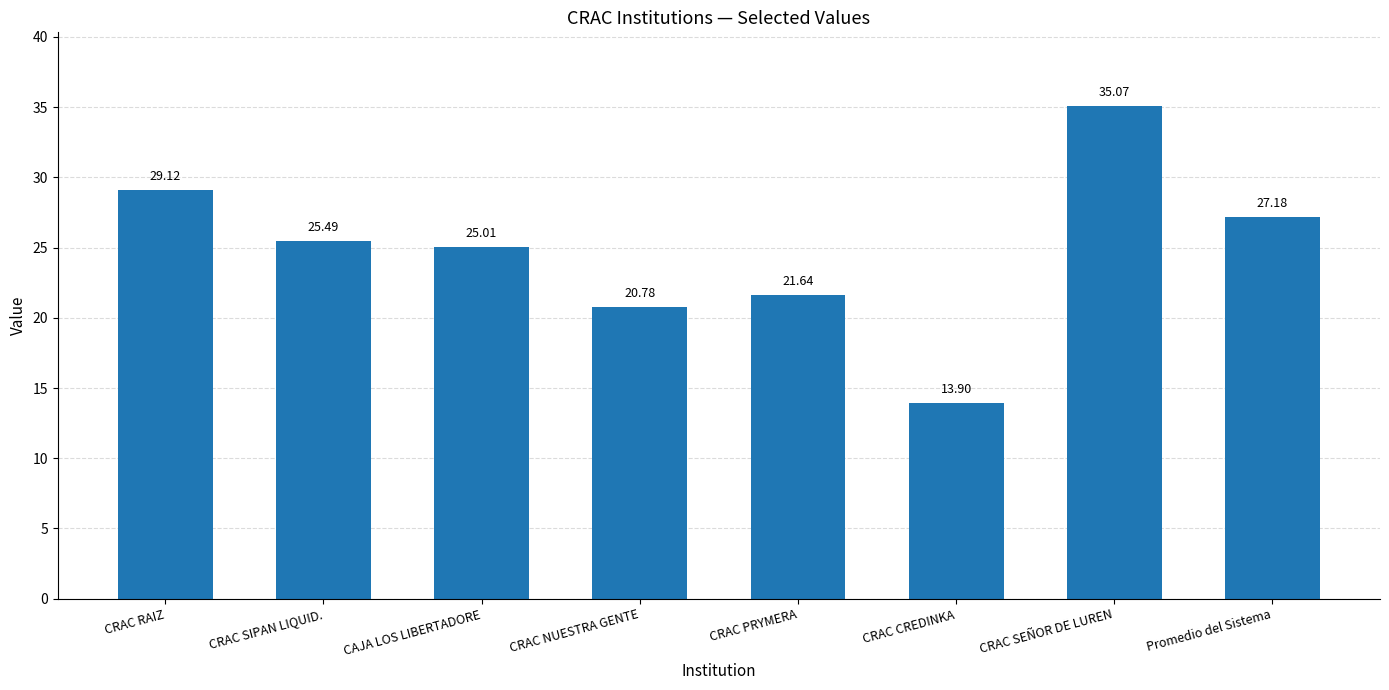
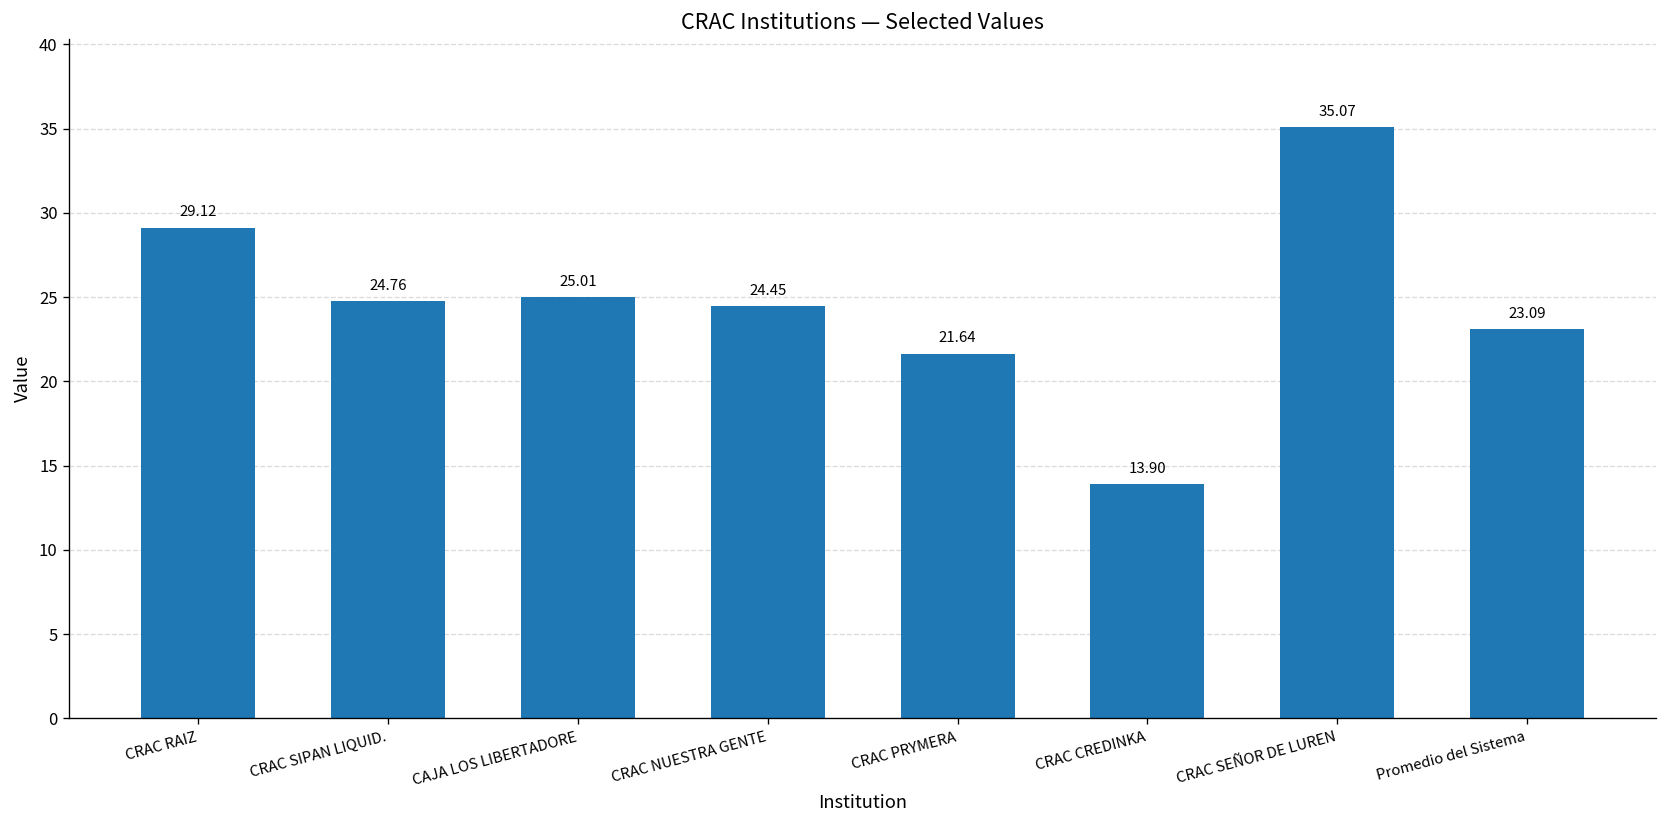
  {
    "CRAC RAIZ": 29.12,
-   "CRAC SIPAN LIQUID.": 25.49,
+   "CRAC SIPAN LIQUID.": 24.76,
    "CAJA LOS LIBERTADORE": 25.01,
-   "CRAC NUESTRA GENTE": 20.78,
+   "CRAC NUESTRA GENTE": 24.45,
    "CRAC PRYMERA": 21.64,
    "CRAC CREDINKA": 13.90,
    "CRAC SEÑOR DE LUREN": 35.07,
-   "Promedio del Sistema": 27.18
+   "Promedio del Sistema": 23.09
  }
